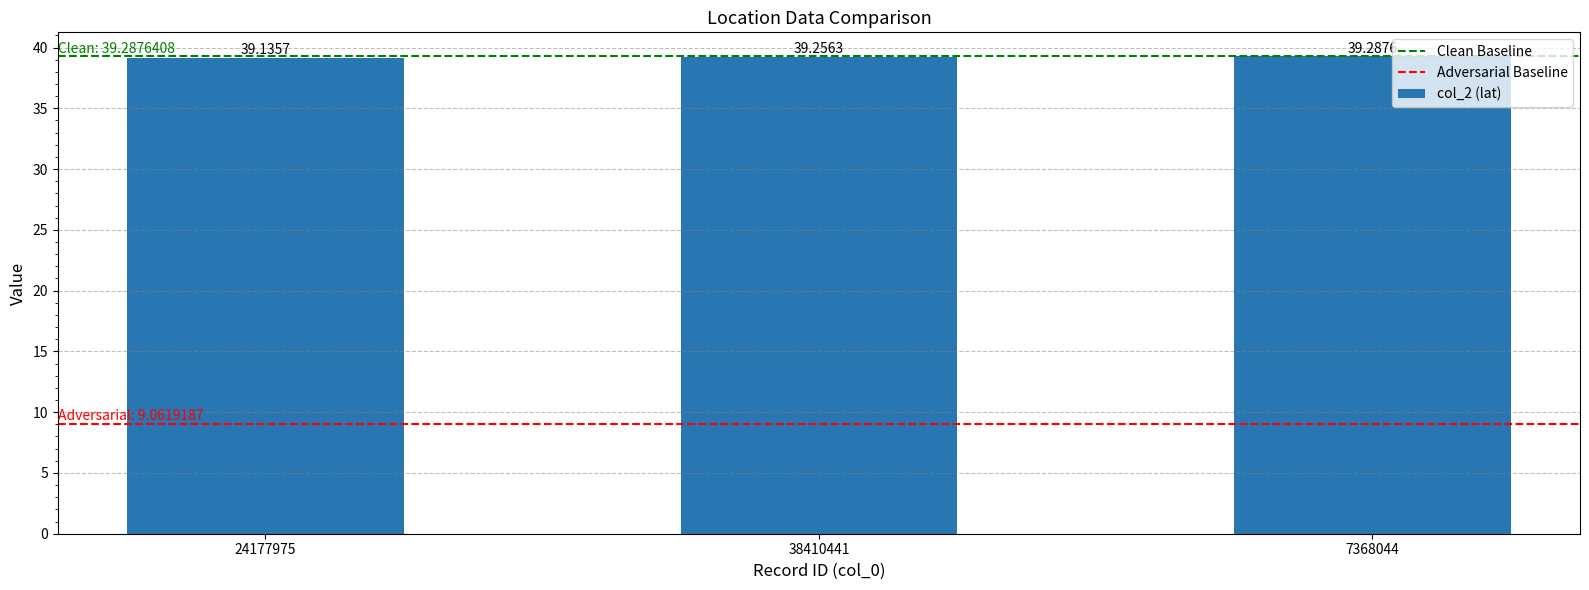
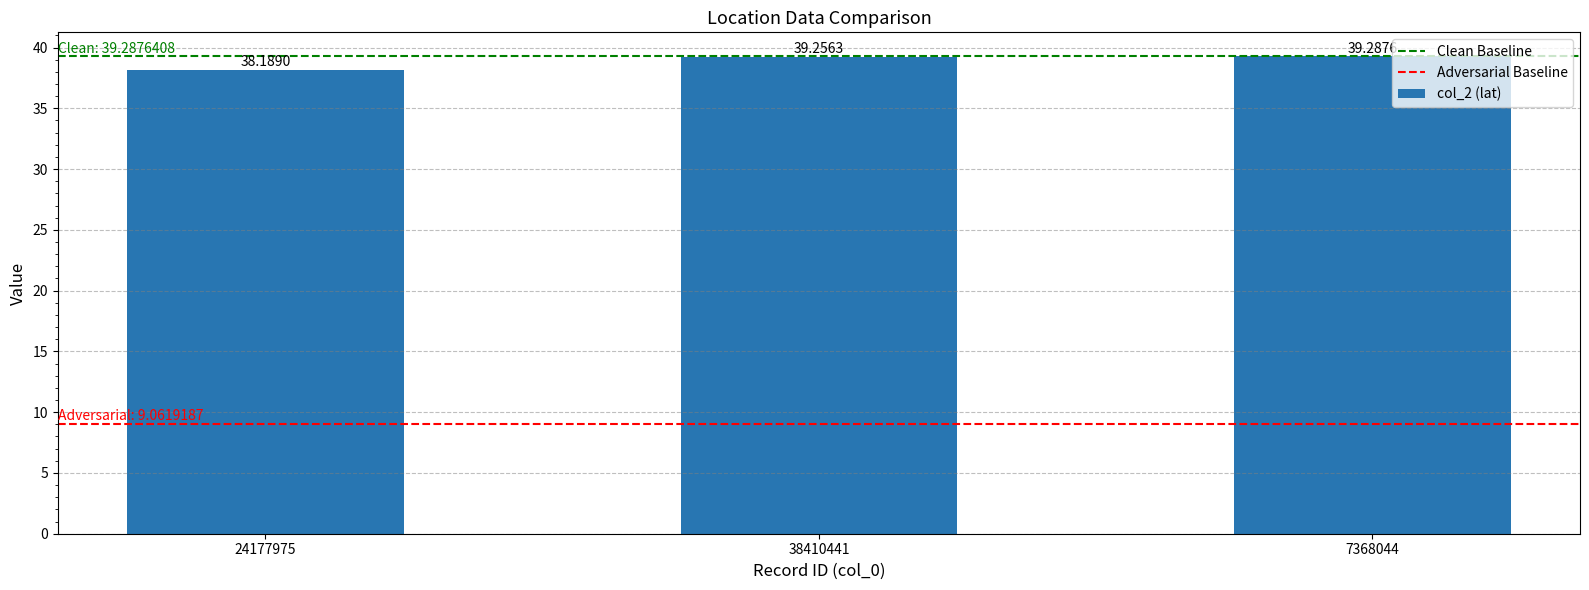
  {
-   "24177975": 39.1357,
+   "24177975": 38.1890,
    "38410441": 39.2563
  }
